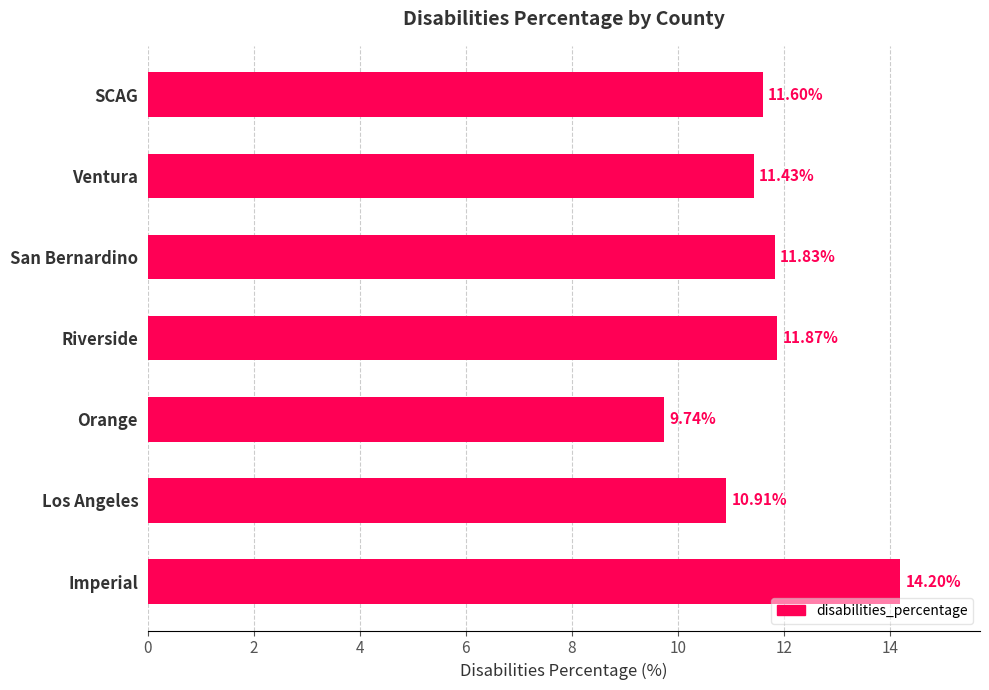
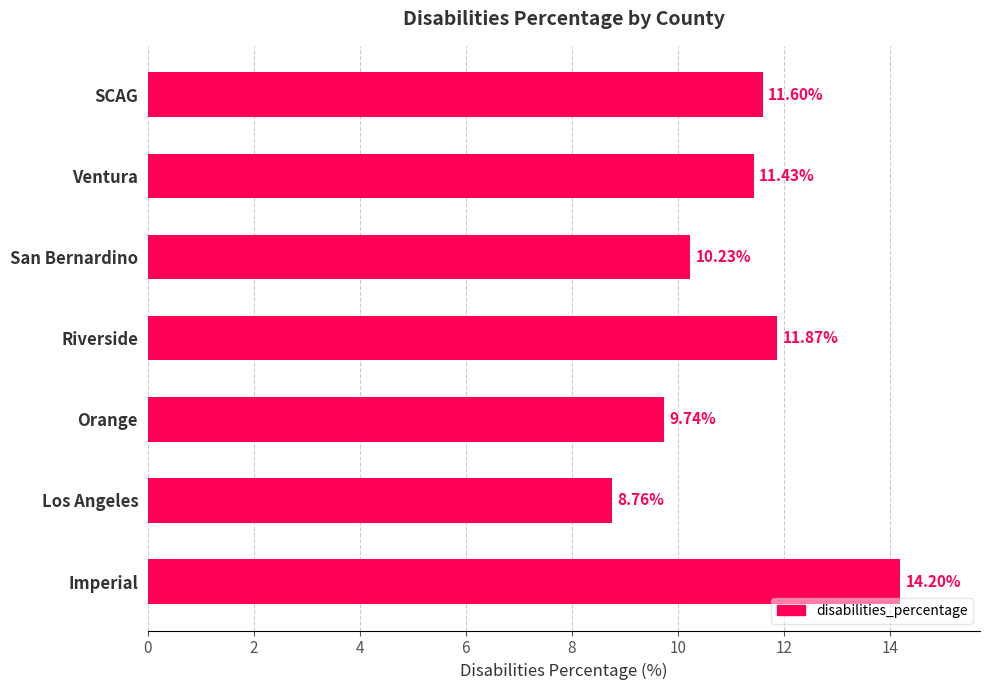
  {
    "SCAG": "11.60%",
    "Ventura": "11.43%",
-   "San Bernardino": "11.83%",
+   "San Bernardino": "10.23%",
    "Riverside": "11.87%",
    "Orange": "9.74%",
-   "Los Angeles": "10.91%",
+   "Los Angeles": "8.76%",
    "Imperial": "14.20%"
  }
